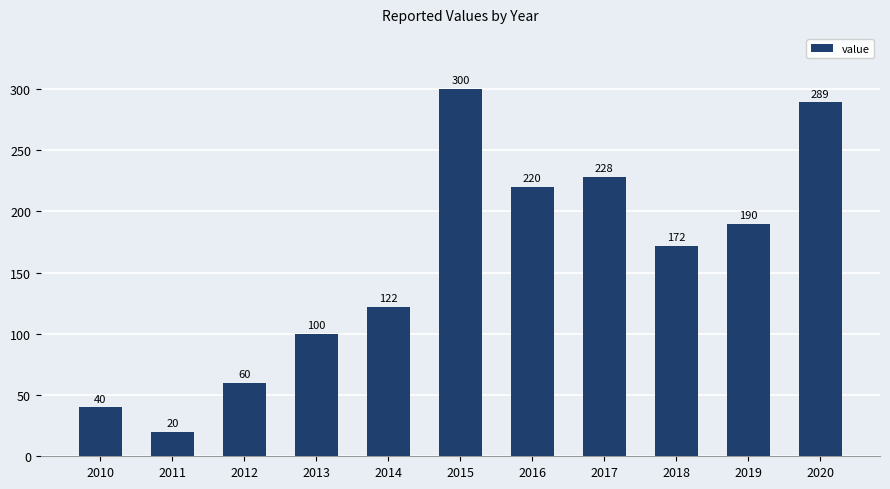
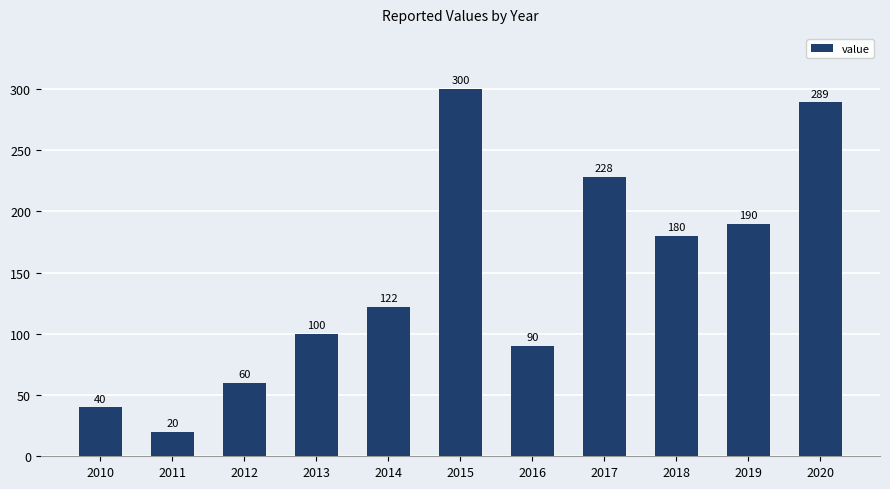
  {
    "2010": 40,
    "2011": 20,
    "2012": 60,
    "2013": 100,
    "2014": 122,
    "2015": 300,
-   "2016": 220,
+   "2016": 90,
    "2017": 228,
-   "2018": 172,
+   "2018": 180,
    "2019": 190,
    "2020": 289
  }
